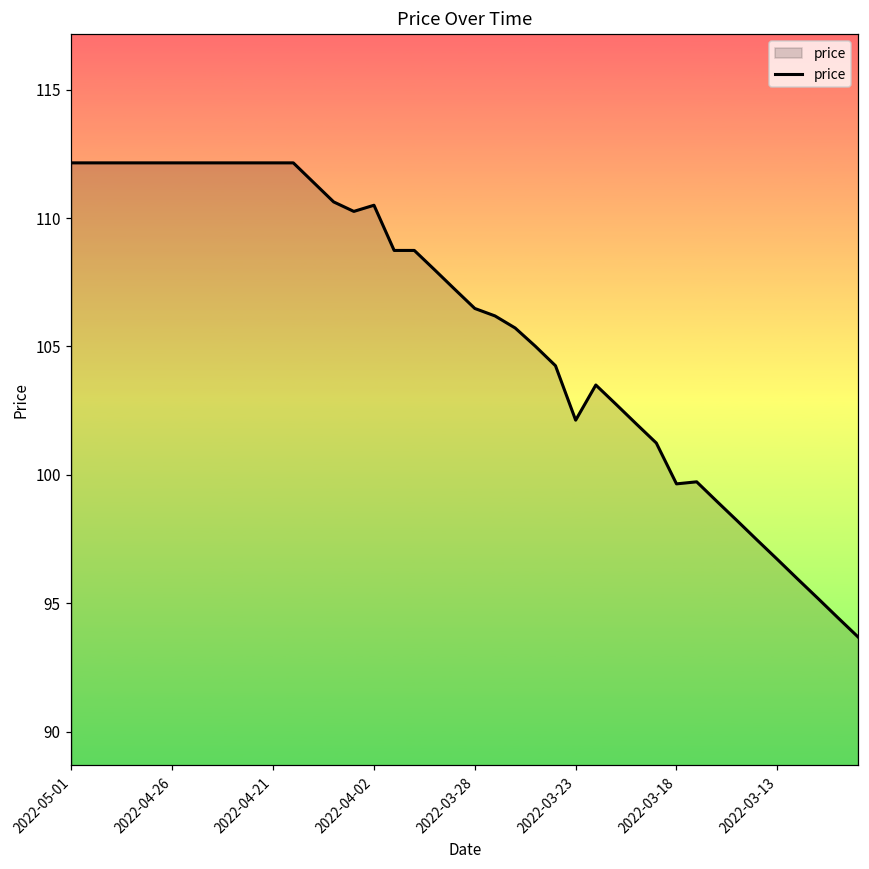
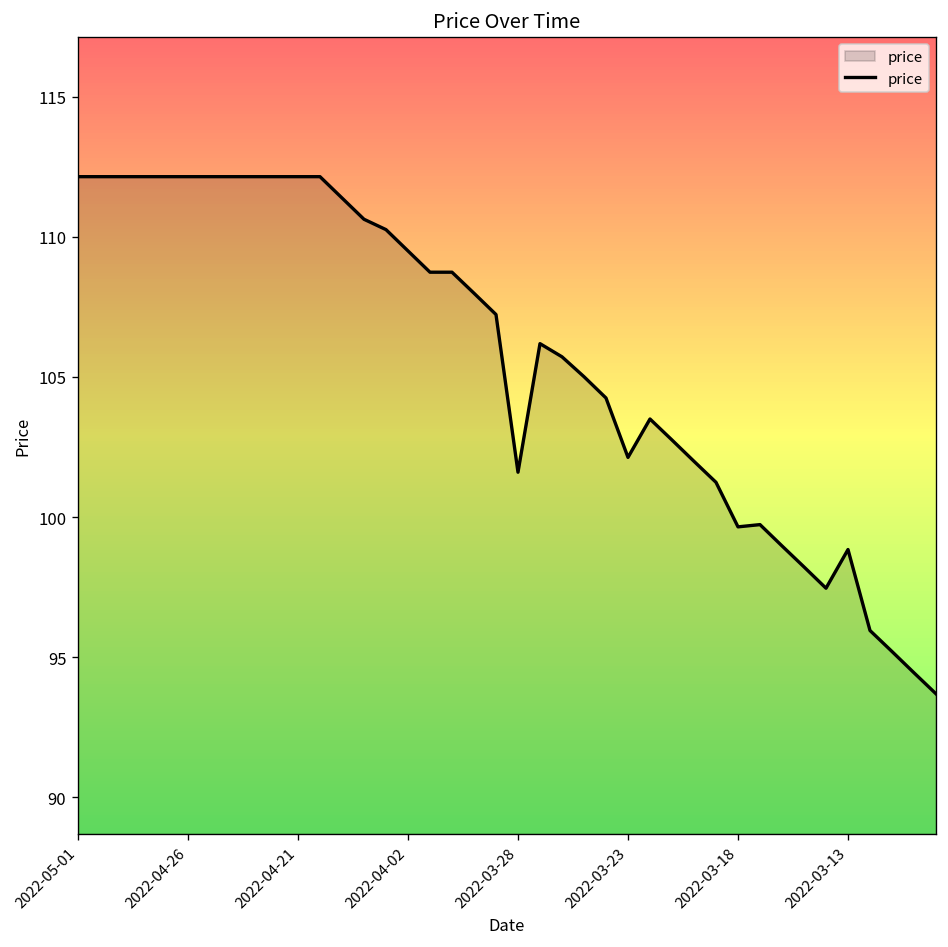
  {
    "2022-05-01": 112.2,
    "2022-04-26": 112.2,
    "2022-04-21": 112.2,
-   "2022-04-02": 110.5,
-   "2022-03-28": 106.5,
+   "2022-04-02": 109.5,
+   "2022-03-28": 101.6,
    "2022-03-23": 102.1,
    "2022-03-18": 99.7,
-   "2022-03-13": 96.7
+   "2022-03-13": 98.8
  }
